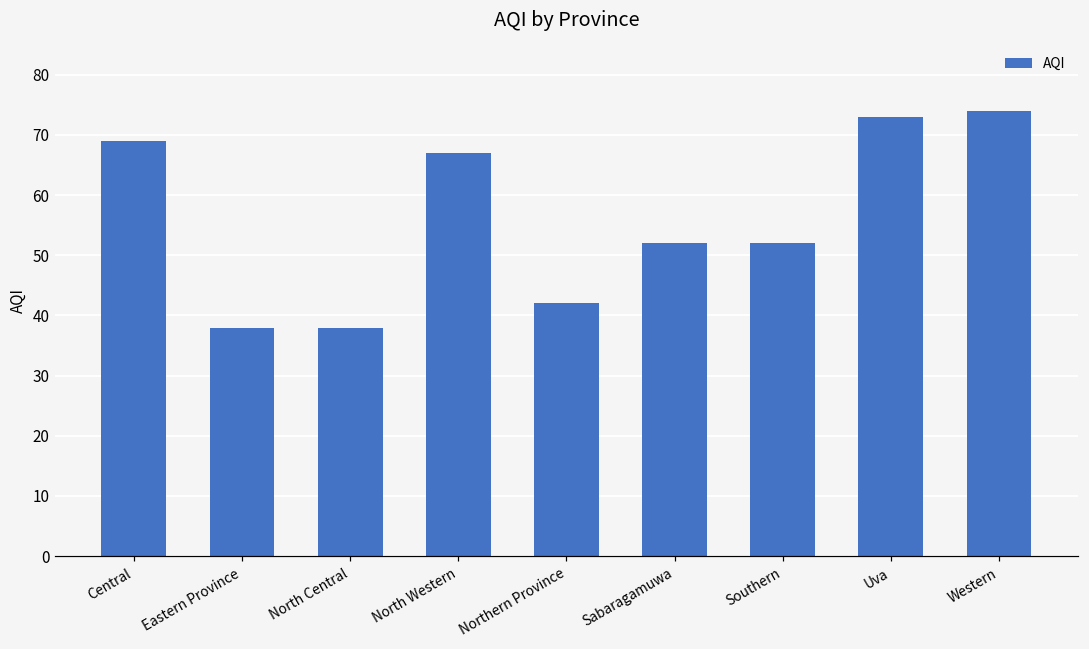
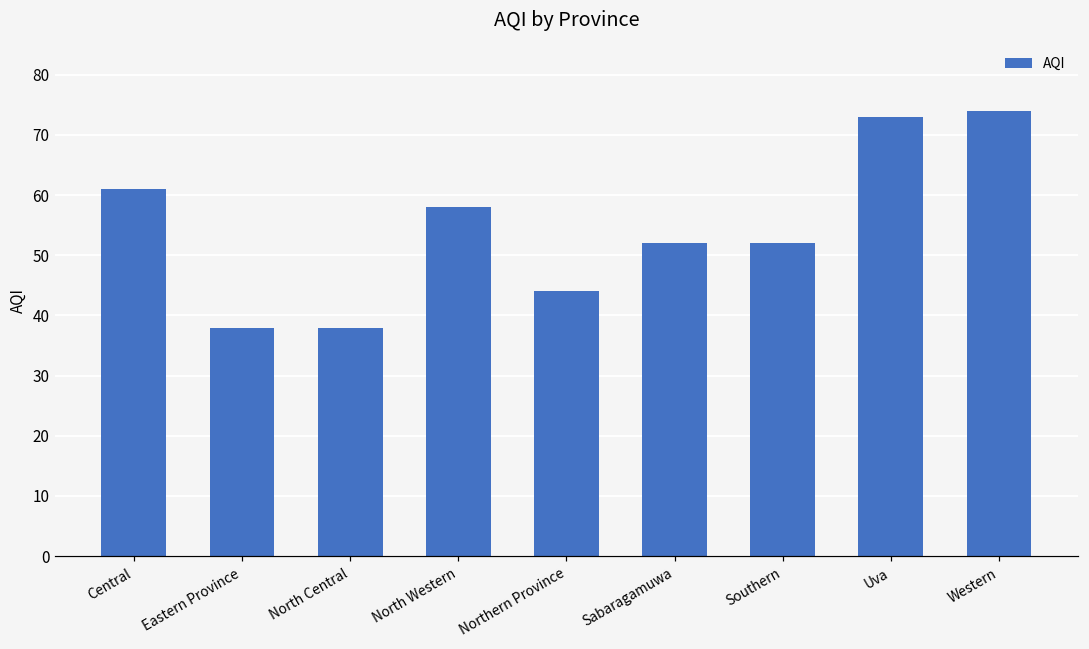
  {
-   "Central": 69,
+   "Central": 61,
    "Eastern Province": 38,
    "North Central": 38,
-   "North Western": 67,
-   "Northern Province": 42,
+   "North Western": 58,
+   "Northern Province": 44,
    "Sabaragamuwa": 52,
    "Southern": 52,
    "Uva": 73,
    "Western": 74
  }
